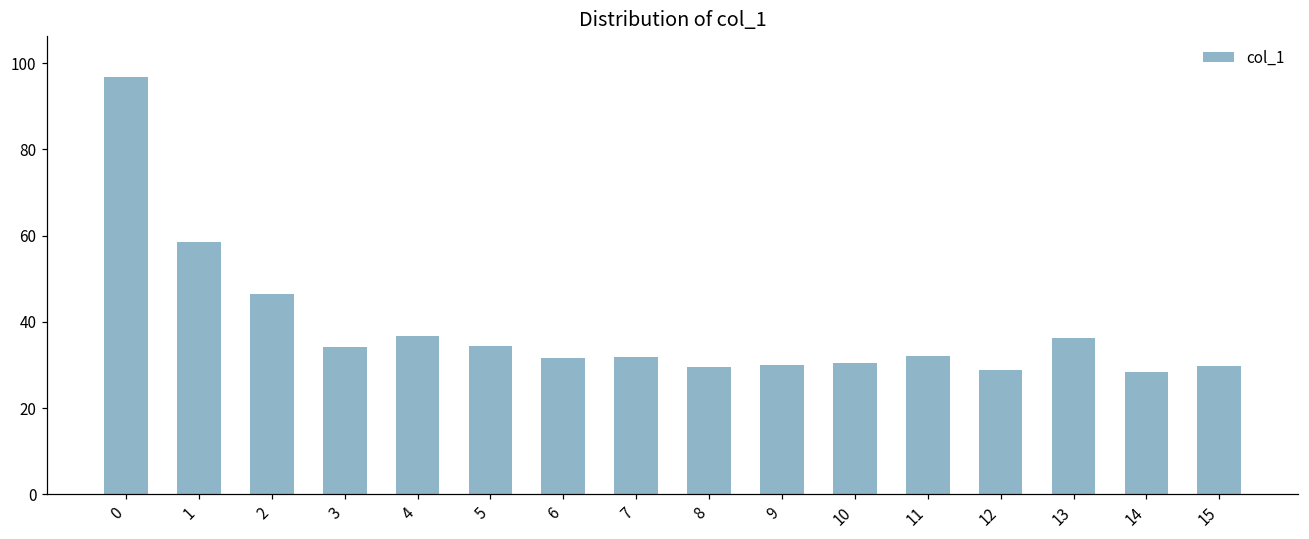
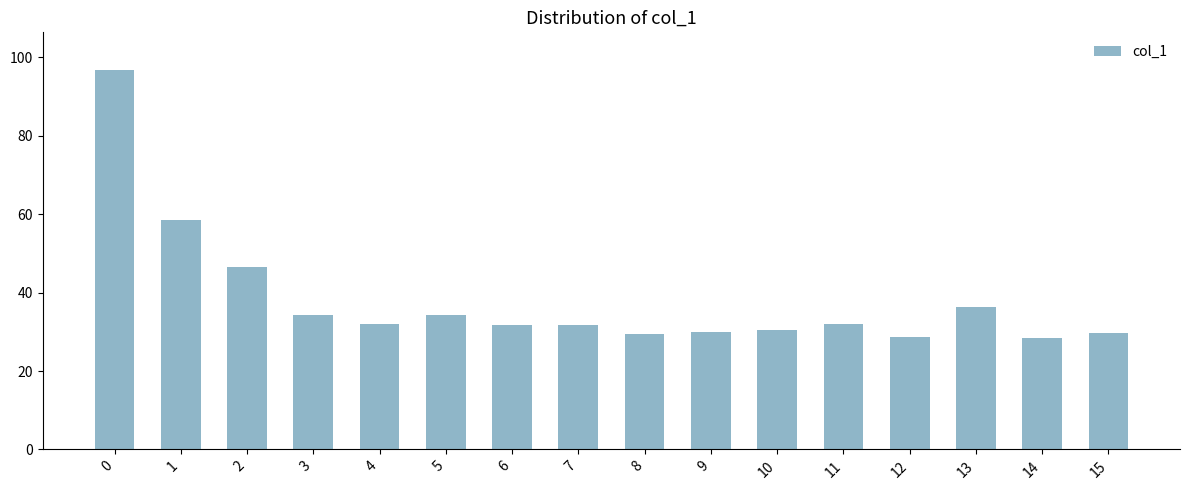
  {
    "0": 97,
    "1": 58,
    "2": 47,
    "3": 34,
-   "4": 37,
+   "4": 32,
    "5": 34,
    "6": 32,
    "7": 32,
    "8": 29,
    "9": 30,
    "10": 30,
    "11": 32,
    "12": 29,
    "13": 36,
    "14": 28,
    "15": 30
  }
